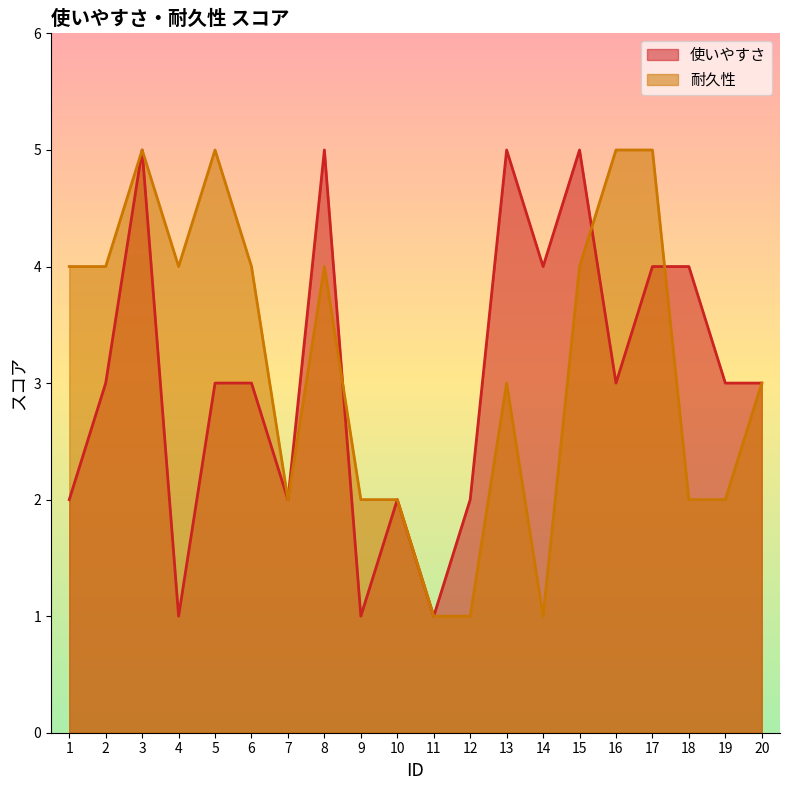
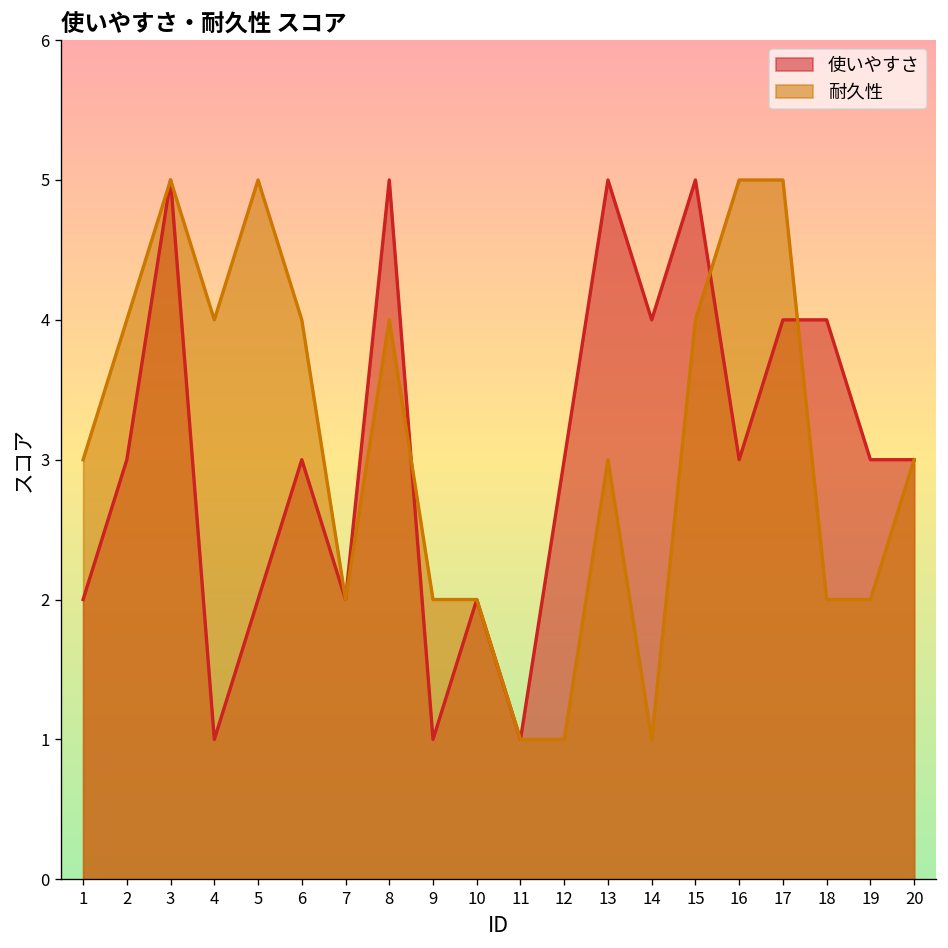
  {
    "使いやすさ": {
      "1": 2,
      "2": 3,
      "4": 1,
-     "5": 3,
+     "5": 2,
      "6": 3,
      "8": 5,
      "9": 1,
-     "12": 2,
+     "12": 3,
      "13": 5,
      "14": 4,
      "15": 5,
      "16": 3,
      "17": 4,
      "18": 4,
      "19": 3
    },
    "耐久性": {
-     "1": 4,
+     "1": 3,
      "2": 4,
      "4": 4,
      "5": 5,
      "6": 4,
      "8": 4,
      "9": 2,
      "12": 1,
      "13": 3,
      "14": 1,
      "15": 4,
      "16": 5,
      "17": 5,
      "18": 2,
      "19": 2
    }
  }
